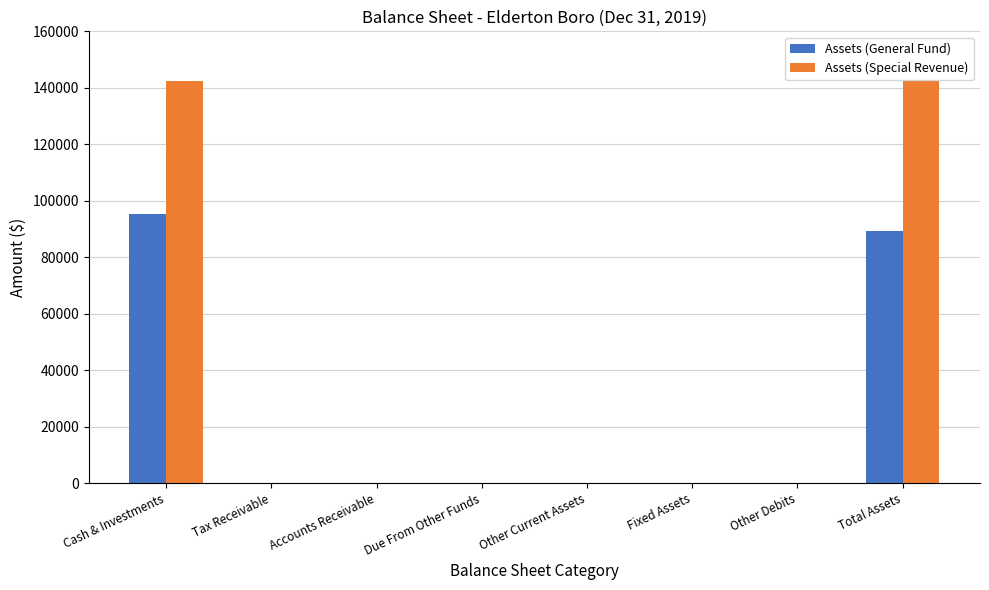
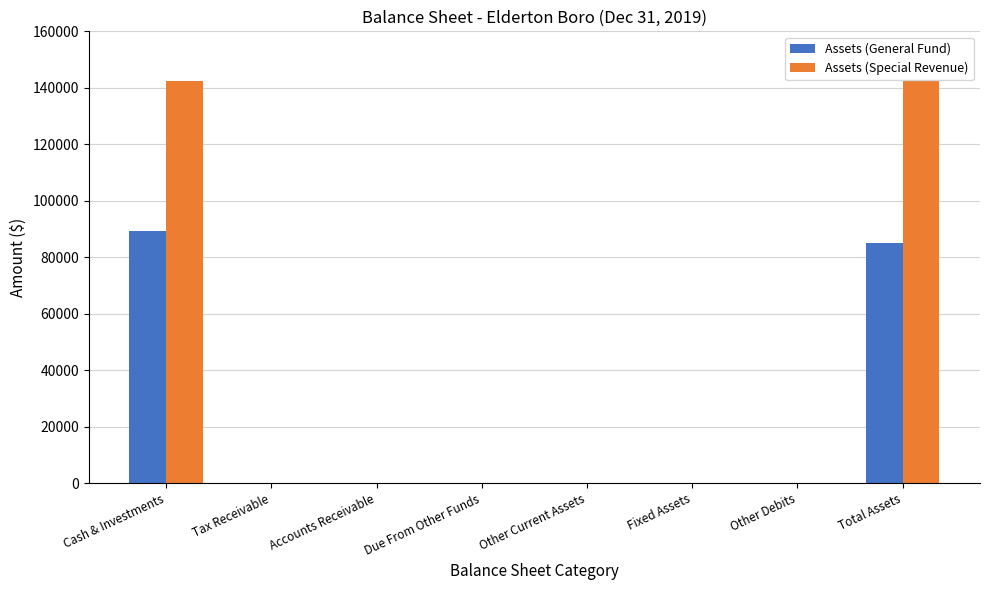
  {
    "Assets (General Fund)": {
-     "Cash & Investments": 95000,
+     "Cash & Investments": 89000,
      "Tax Receivable": 0,
      "Accounts Receivable": 0,
      "Due From Other Funds": 0,
      "Other Current Assets": 0,
      "Fixed Assets": 0,
      "Other Debits": 0,
-     "Total Assets": 89000
+     "Total Assets": 85000
    },
    "Assets (Special Revenue)": {
      "Cash & Investments": 142000,
      "Tax Receivable": 0,
      "Accounts Receivable": 0,
      "Due From Other Funds": 0,
      "Other Current Assets": 0,
      "Fixed Assets": 0,
      "Other Debits": 0,
      "Total Assets": 142000
    }
  }
